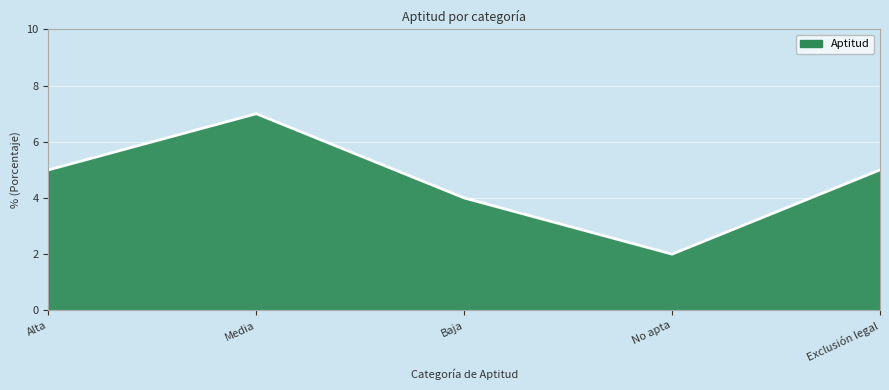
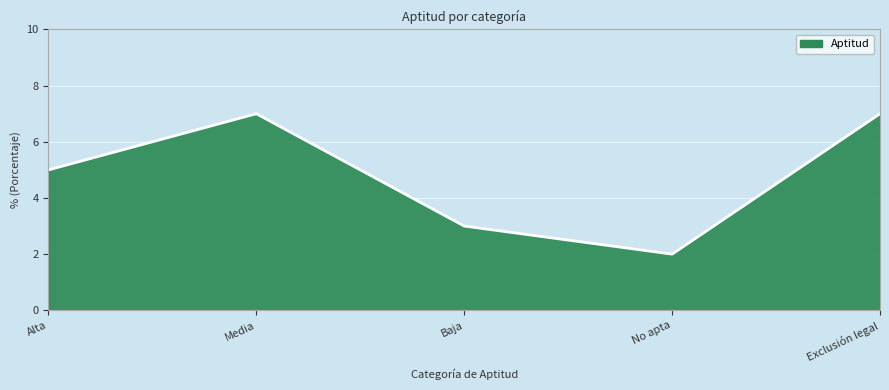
  {
    "Alta": 5,
    "Media": 7,
-   "Baja": 4,
+   "Baja": 3,
    "No apta": 2,
-   "Exclusión legal": 5
+   "Exclusión legal": 7
  }
